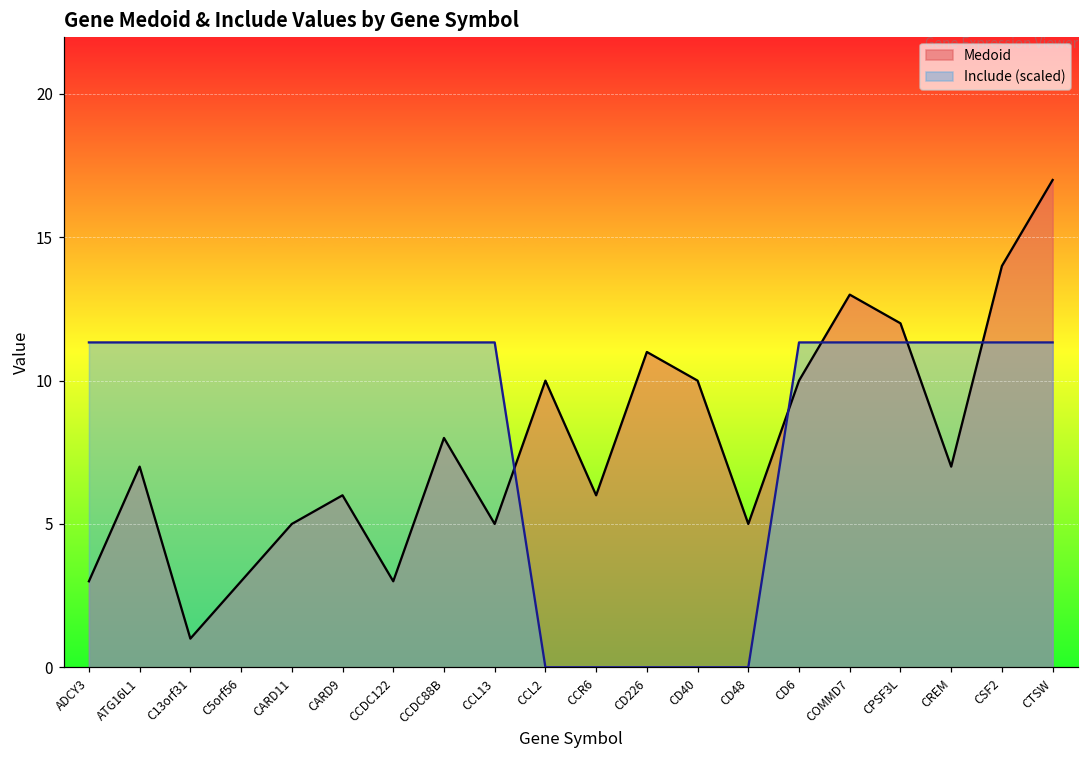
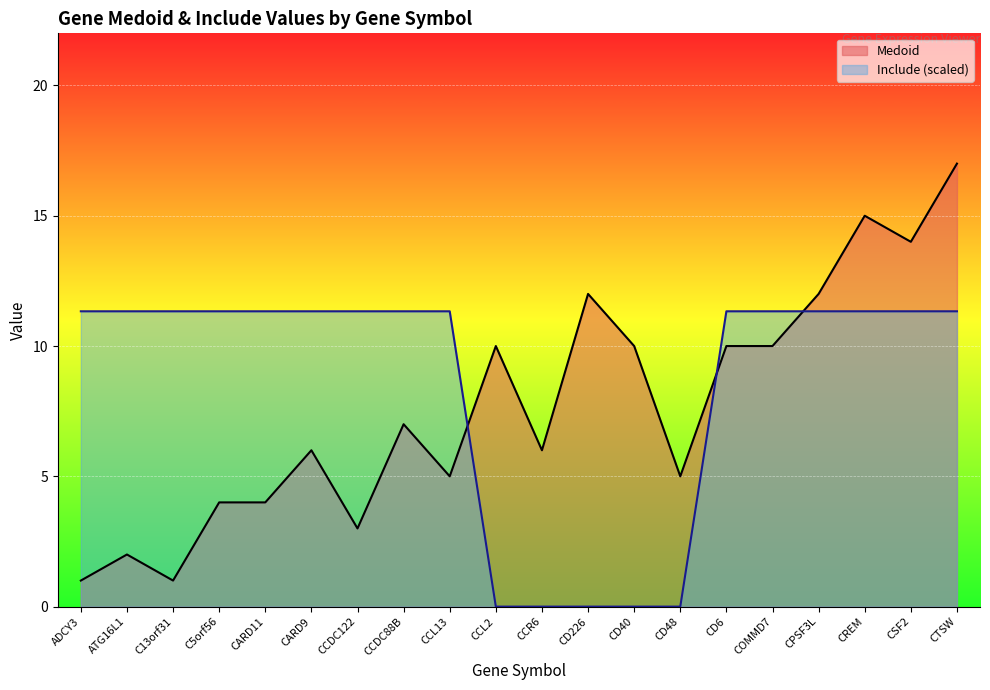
  {
    "Medoid": {
-     "ADCY3": 3,
-     "ATG16L1": 7,
+     "ADCY3": 1,
+     "ATG16L1": 2,
      "C13orf31": 1,
-     "C5orf56": 3,
-     "CARD11": 5,
+     "C5orf56": 4,
+     "CARD11": 4,
      "CARD9": 6,
      "CCDC122": 3,
-     "CCDC88B": 8,
+     "CCDC88B": 7,
      "CCL13": 5,
      "CCL2": 10,
      "CCR6": 6,
-     "CD226": 11,
+     "CD226": 12,
      "CD40": 10,
      "CD48": 5,
      "CD6": 10,
-     "COMMD7": 13,
+     "COMMD7": 10,
      "CPSF3L": 12,
-     "CREM": 7,
+     "CREM": 15,
      "CSF2": 14,
      "CTSW": 17
    },
    "Include (scaled)": {
      "ADCY3": 11.3,
      "ATG16L1": 11.3,
      "C13orf31": 11.3,
      "C5orf56": 11.3,
      "CARD11": 11.3,
      "CARD9": 11.3,
      "CCDC122": 11.3,
      "CCDC88B": 11.3,
      "CCL13": 11.3,
      "CCL2": 0,
      "CCR6": 0,
      "CD226": 0,
      "CD40": 0,
      "CD48": 0,
      "CD6": 11.3,
      "COMMD7": 11.3,
      "CPSF3L": 11.3,
      "CREM": 11.3,
      "CSF2": 11.3,
      "CTSW": 11.3
    }
  }
